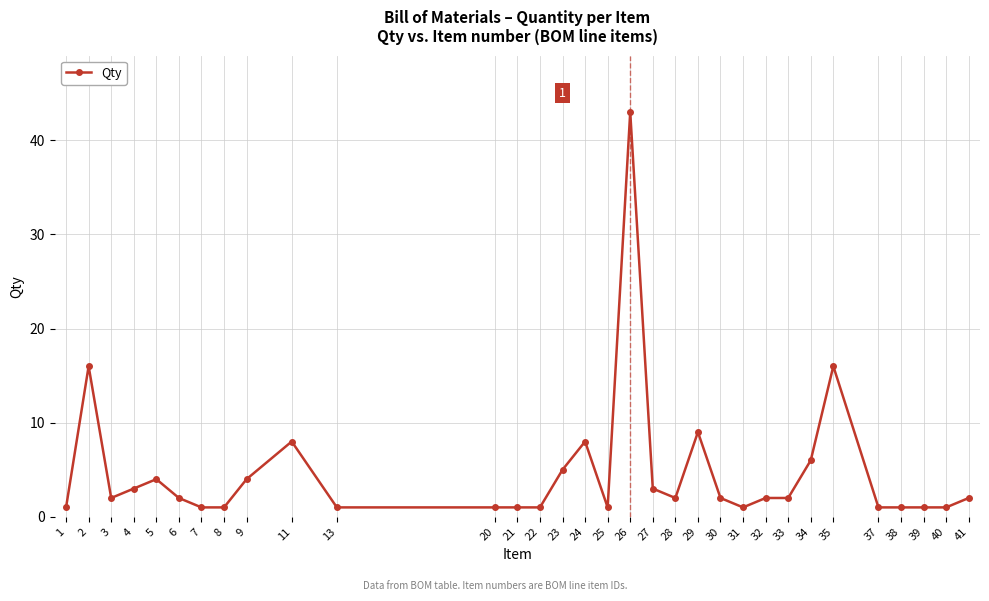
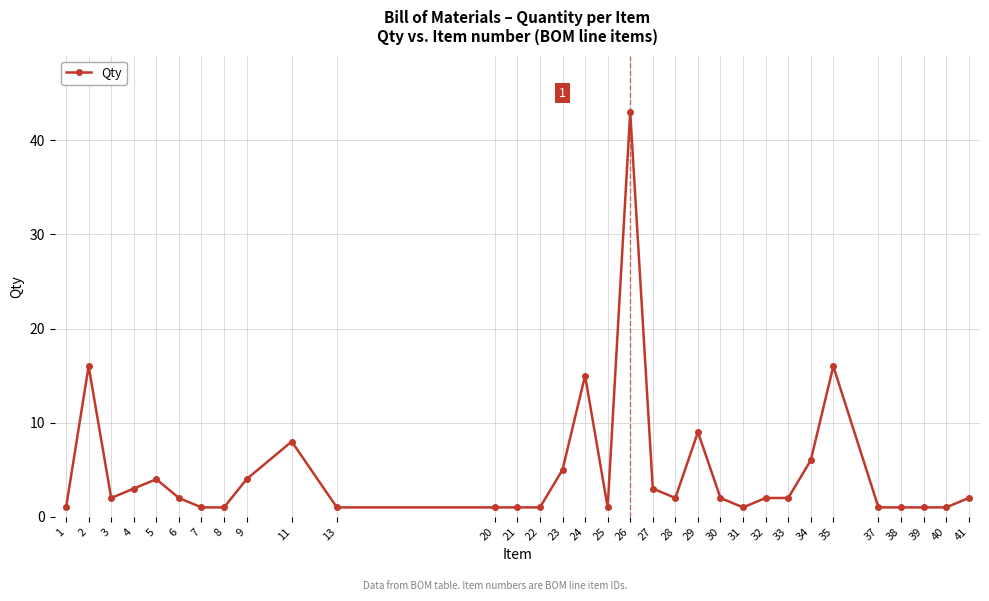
  {
    "1": 1,
    "2": 16,
    "3": 2,
    "4": 3,
    "5": 4,
    "6": 2,
    "7": 1,
    "8": 1,
    "9": 4,
    "11": 8,
    "13": 1,
    "20": 1,
    "21": 1,
    "22": 1,
    "23": 5,
-   "24": 8,
+   "24": 15,
    "25": 1,
    "26": 43,
    "27": 3,
    "28": 2,
    "29": 9,
    "30": 2,
    "31": 1,
    "32": 2,
    "33": 2,
    "34": 6,
    "35": 16,
    "37": 1,
    "38": 1,
    "39": 1,
    "40": 1,
    "41": 2
  }
